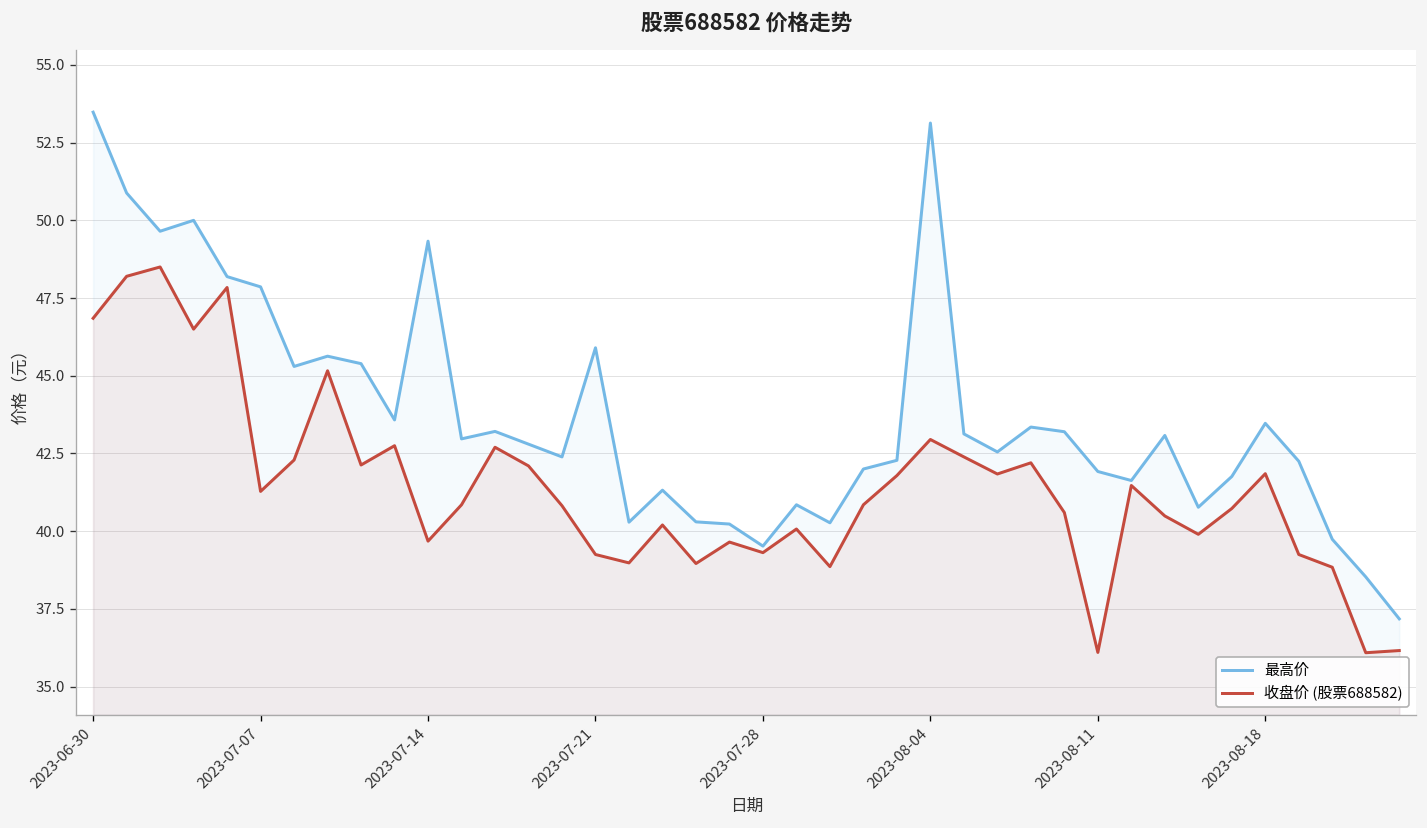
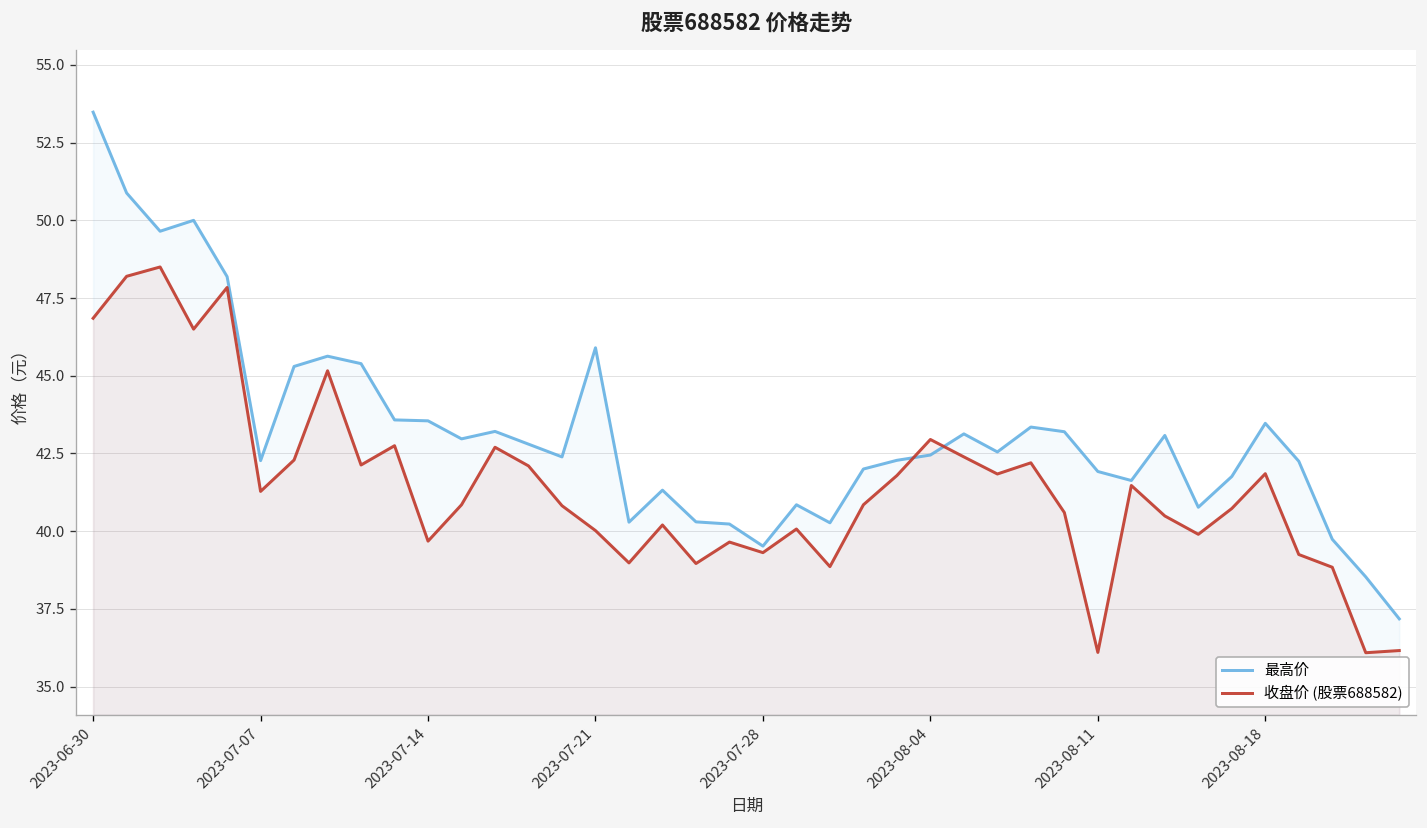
  {
    "最高价": {
      "2023-06-30": 53.5,
-     "2023-07-07": 47.9,
-     "2023-07-14": 49.3,
+     "2023-07-07": 42.3,
+     "2023-07-14": 43.6,
      "2023-07-21": 45.9,
      "2023-07-28": 39.5,
-     "2023-08-04": 53.1,
+     "2023-08-04": 42.5,
      "2023-08-11": 41.9,
      "2023-08-18": 43.5
    },
    "收盘价 (股票688582)": {
      "2023-06-30": 46.9,
      "2023-07-07": 41.3,
      "2023-07-14": 39.7,
-     "2023-07-21": 39.3,
+     "2023-07-21": 40.0,
      "2023-07-28": 39.3,
      "2023-08-04": 43.0,
      "2023-08-11": 36.1,
      "2023-08-18": 41.9
    }
  }
